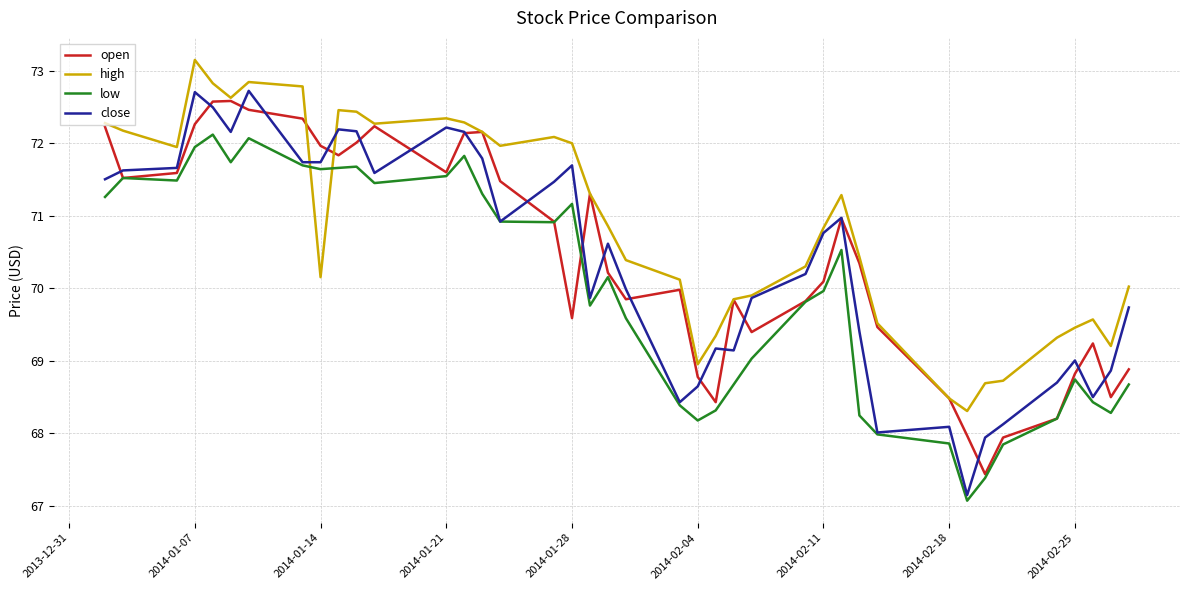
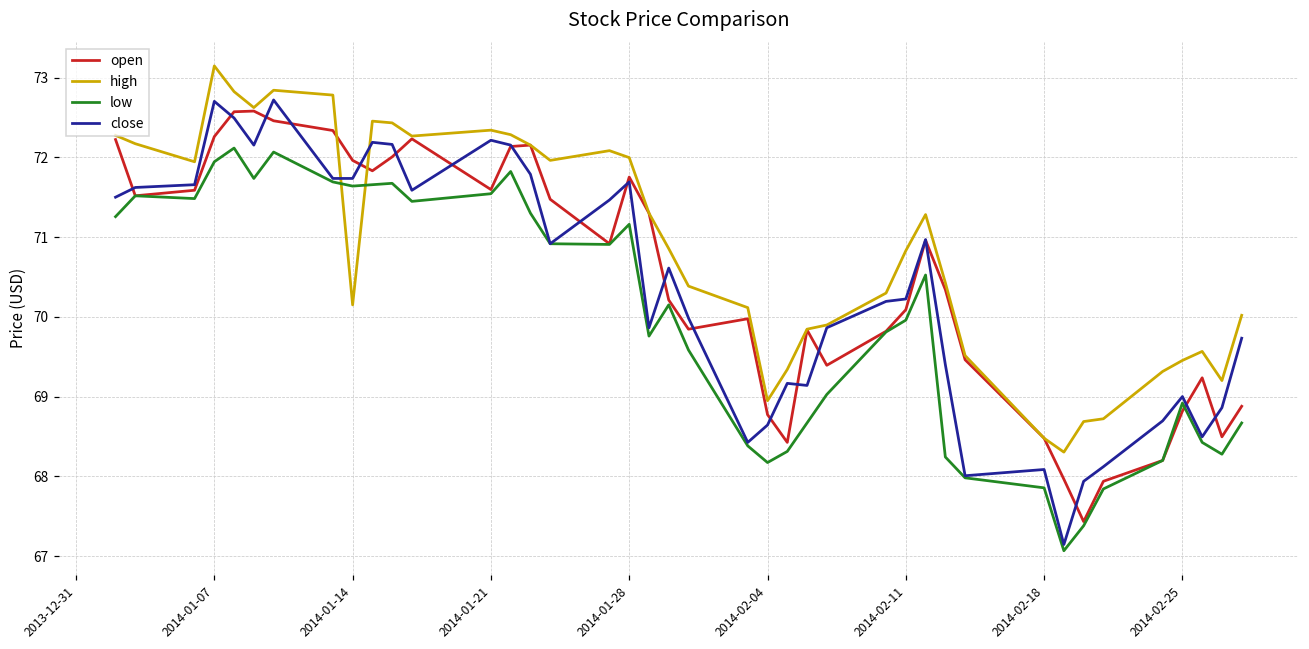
  {
    "open": {
      "2014-01-07": 72.3,
      "2014-01-14": 72.0,
      "2014-01-21": 71.6,
-     "2014-01-28": 69.6,
+     "2014-01-28": 71.8,
      "2014-02-04": 68.8,
      "2014-02-11": 70.1,
      "2014-02-25": 68.8
    },
    "high": {
      "2014-01-07": 73.1,
      "2014-01-14": 70.2,
      "2014-01-21": 72.3,
      "2014-01-28": 72.0,
      "2014-02-04": 68.9,
      "2014-02-11": 70.8,
      "2014-02-25": 69.5
    },
    "low": {
      "2014-01-07": 71.9,
      "2014-01-14": 71.6,
      "2014-01-21": 71.5,
      "2014-01-28": 71.2,
      "2014-02-04": 68.2,
      "2014-02-11": 70.0,
      "2014-02-18": 67.9,
-     "2014-02-25": 68.7
+     "2014-02-25": 68.9
    },
    "close": {
      "2014-01-07": 72.7,
      "2014-01-14": 71.7,
      "2014-01-21": 72.2,
      "2014-01-28": 71.7,
      "2014-02-04": 68.6,
-     "2014-02-11": 70.8,
+     "2014-02-11": 70.2,
      "2014-02-18": 68.1,
      "2014-02-25": 69.0
    }
  }
